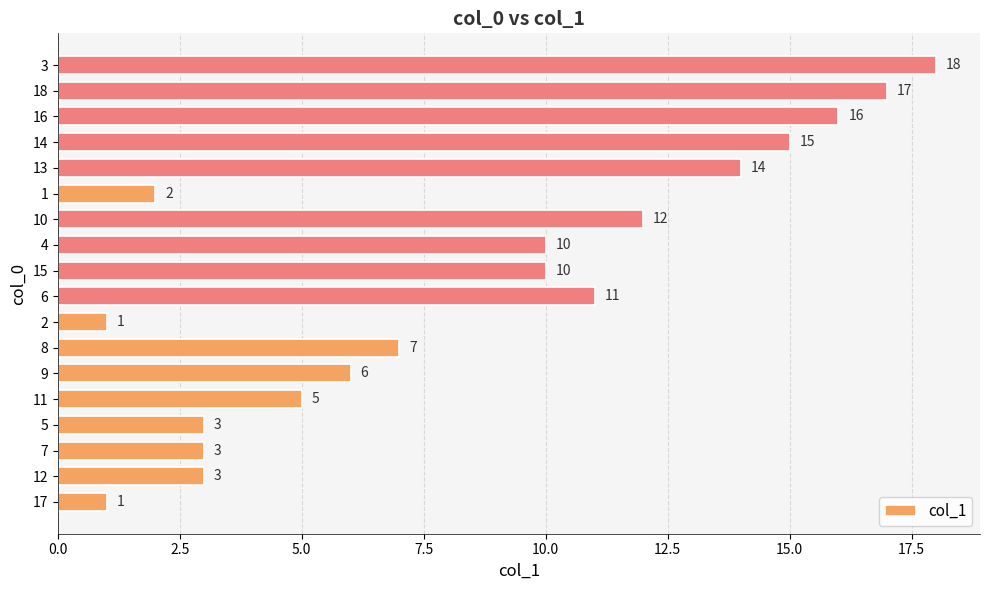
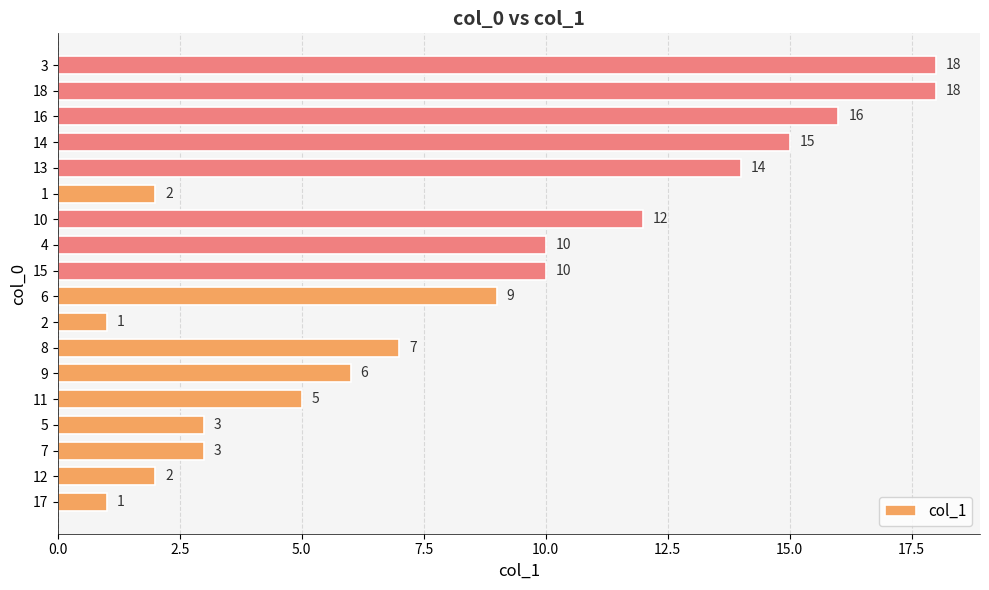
  {
    "3": 18,
-   "18": 17,
+   "18": 18,
    "16": 16,
    "14": 15,
    "13": 14,
    "1": 2,
    "10": 12,
    "4": 10,
    "15": 10,
-   "6": 11,
+   "6": 9,
    "2": 1,
    "8": 7,
    "9": 6,
    "11": 5,
    "5": 3,
    "7": 3,
-   "12": 3,
+   "12": 2,
    "17": 1
  }
